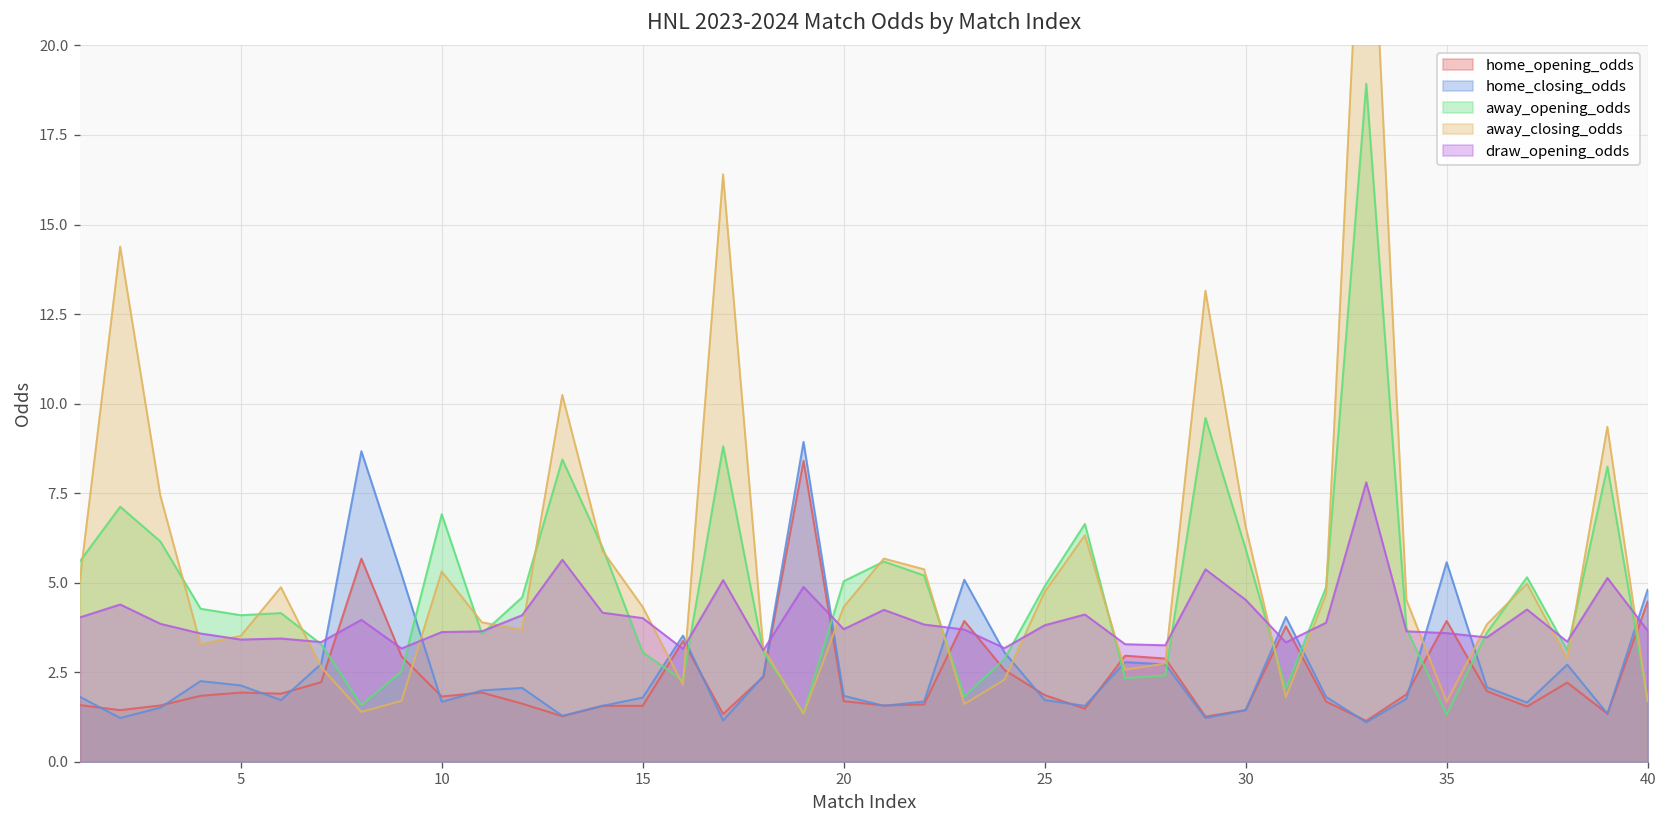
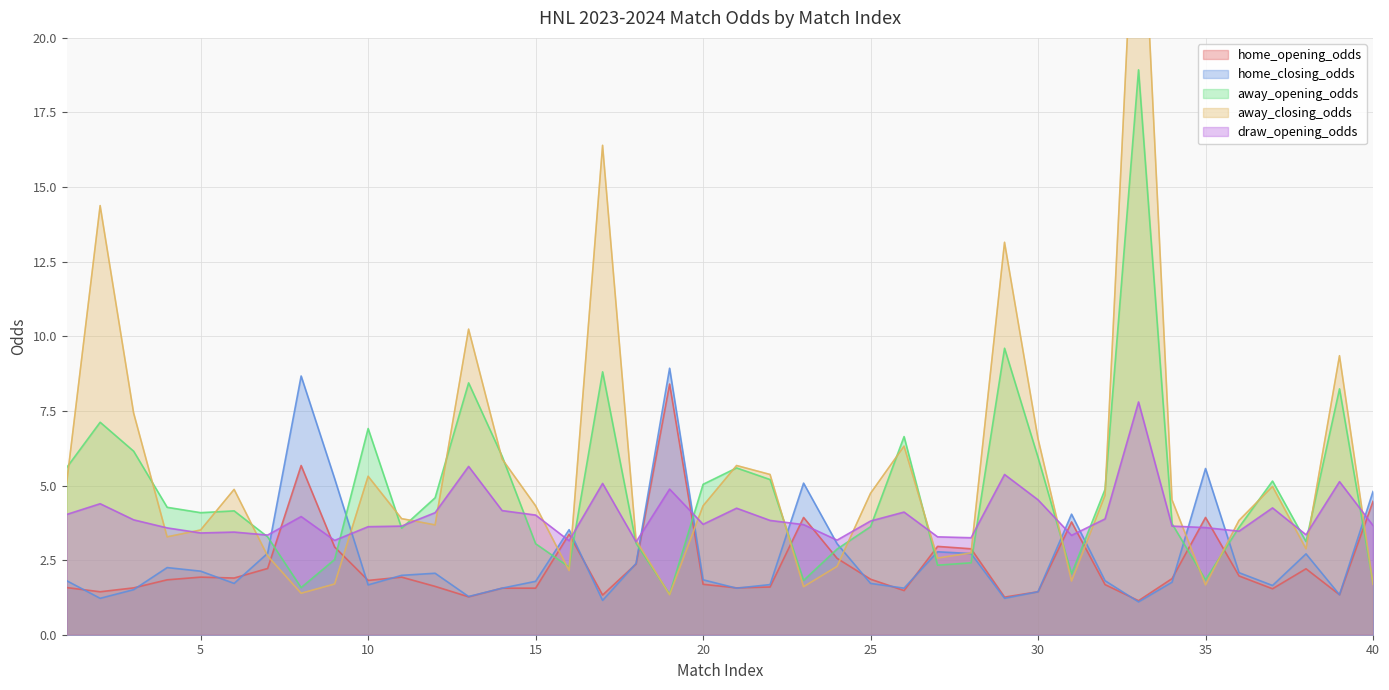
  {
    "away_opening_odds": {
      "5": 4.1,
      "10": 6.9,
      "15": 3.1,
      "20": 5.0,
-     "25": 4.9,
+     "25": 3.6,
      "30": 5.9,
-     "35": 1.3
+     "35": 1.8
    }
  }
